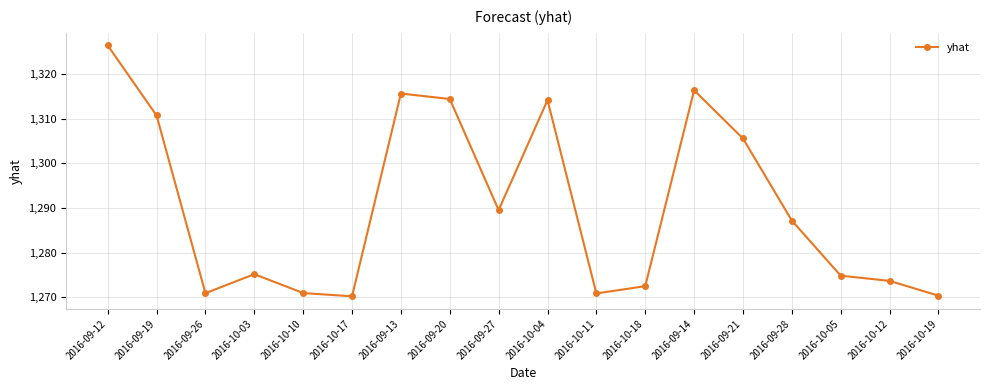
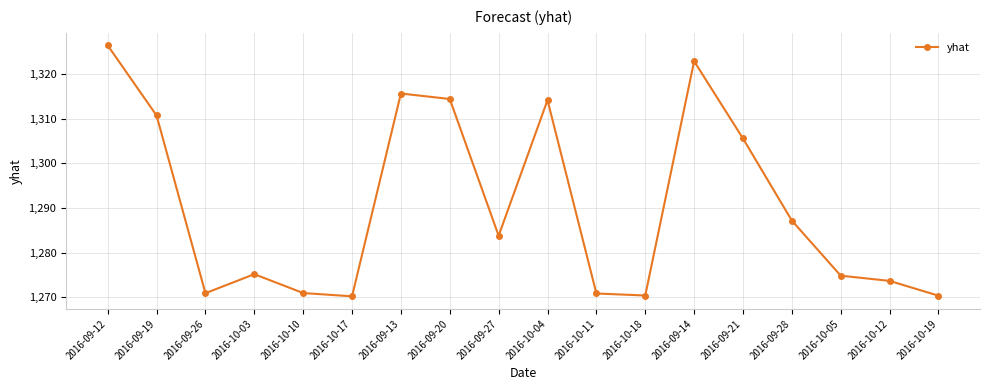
  {
    "2016-09-12": "1,326",
    "2016-09-19": "1,311",
    "2016-09-26": "1,271",
    "2016-10-03": "1,275",
    "2016-10-10": "1,271",
    "2016-10-17": "1,270",
    "2016-09-13": "1,316",
    "2016-09-20": "1,314",
-   "2016-09-27": "1,290",
+   "2016-09-27": "1,284",
    "2016-10-04": "1,314",
    "2016-10-11": "1,271",
-   "2016-10-18": "1,273",
-   "2016-09-14": "1,316",
+   "2016-10-18": "1,270",
+   "2016-09-14": "1,323",
    "2016-09-21": "1,306",
    "2016-09-28": "1,287",
    "2016-10-05": "1,275",
    "2016-10-12": "1,274",
    "2016-10-19": "1,270"
  }
